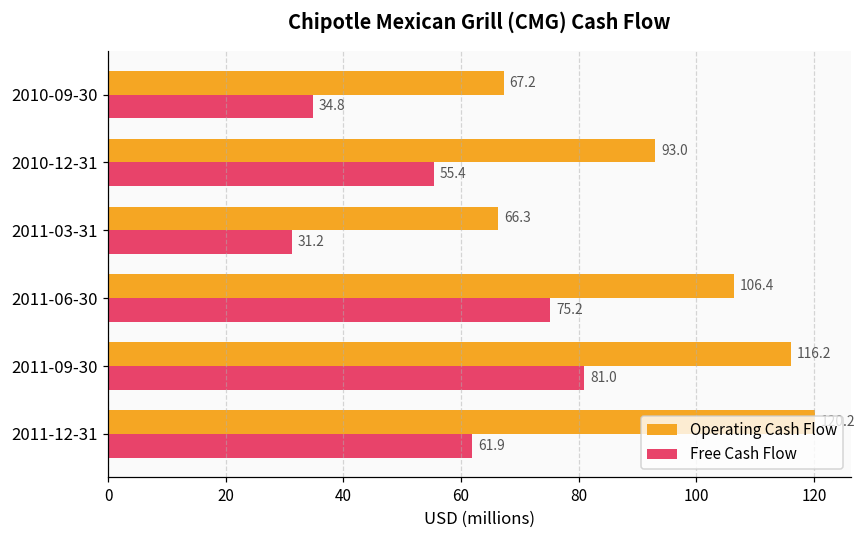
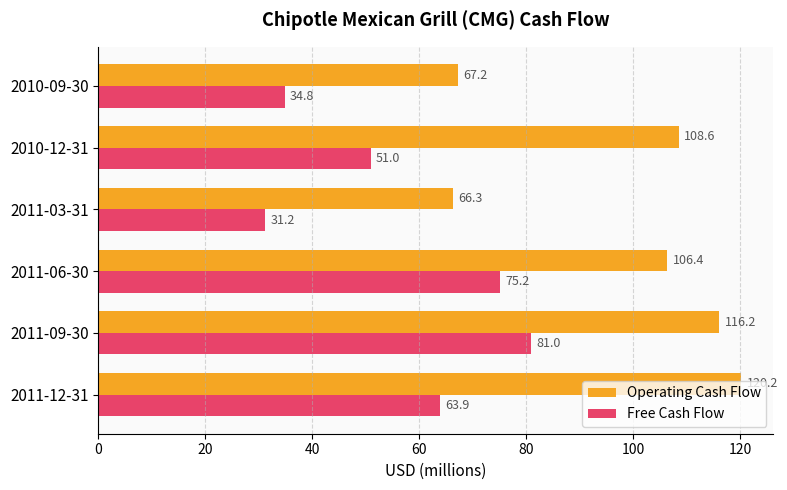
  {
    "Operating Cash Flow": {
      "2010-09-30": 67.2,
-     "2010-12-31": 93.0,
+     "2010-12-31": 108.6,
      "2011-03-31": 66.3,
      "2011-06-30": 106.4,
      "2011-09-30": 116.2
    },
    "Free Cash Flow": {
      "2010-09-30": 34.8,
-     "2010-12-31": 55.4,
+     "2010-12-31": 51.0,
      "2011-03-31": 31.2,
      "2011-06-30": 75.2,
      "2011-09-30": 81.0,
-     "2011-12-31": 61.9
+     "2011-12-31": 63.9
    }
  }
